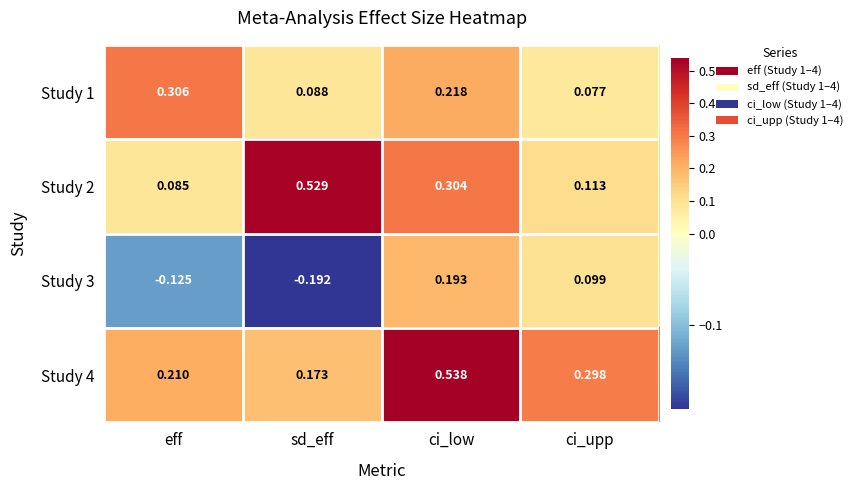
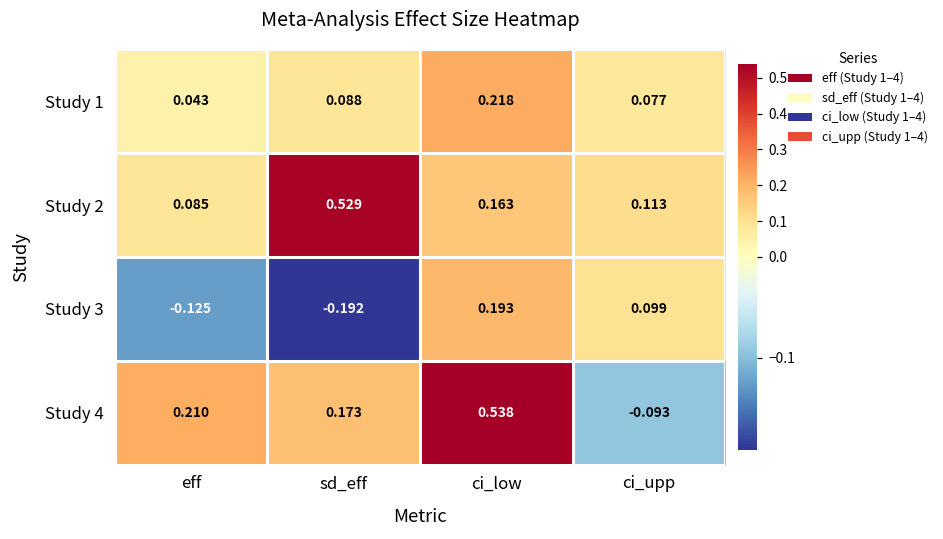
  {
    "Study 1": {
-     "eff": 0.306,
+     "eff": 0.043,
      "sd_eff": 0.088,
      "ci_low": 0.218,
      "ci_upp": 0.077
    },
    "Study 2": {
      "eff": 0.085,
      "sd_eff": 0.529,
-     "ci_low": 0.304,
+     "ci_low": 0.163,
      "ci_upp": 0.113
    },
    "Study 3": {
      "eff": -0.125,
      "sd_eff": -0.192,
      "ci_low": 0.193,
      "ci_upp": 0.099
    },
    "Study 4": {
      "eff": 0.210,
      "sd_eff": 0.173,
      "ci_low": 0.538,
-     "ci_upp": 0.298
+     "ci_upp": -0.093
    }
  }
